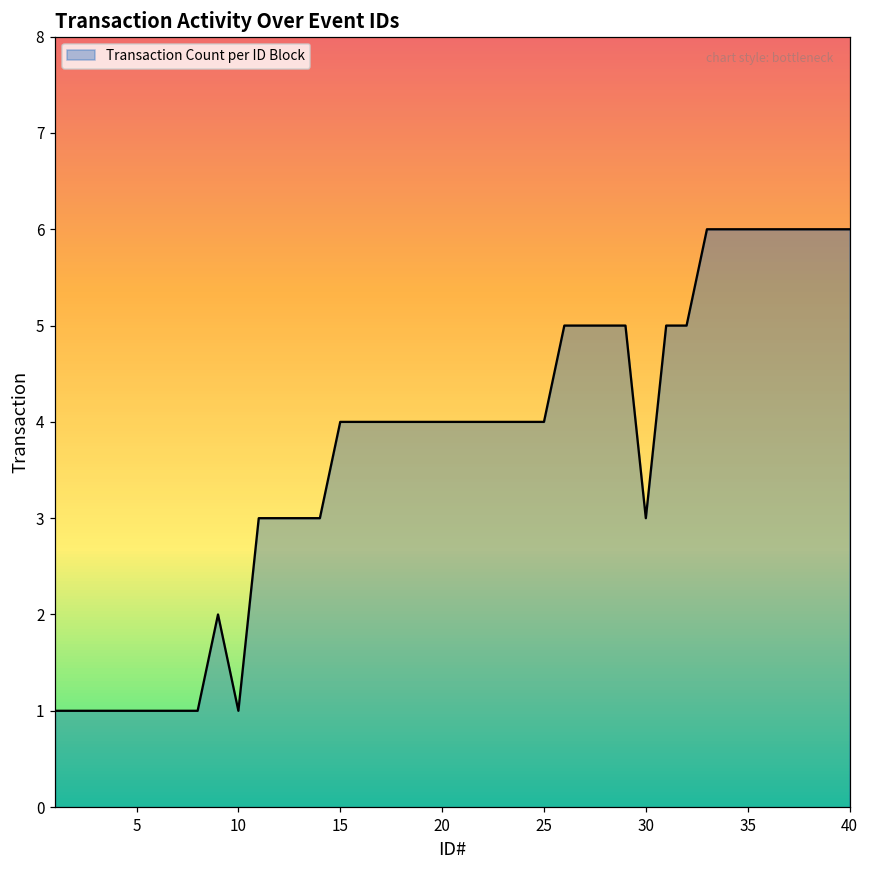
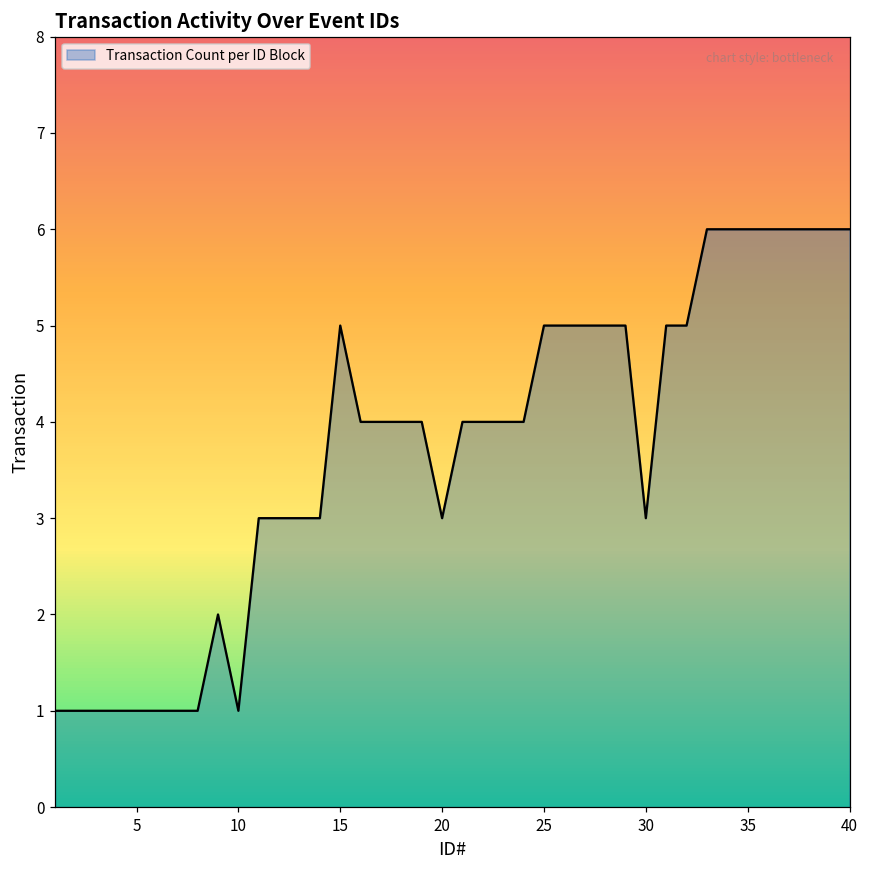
  {
    "5": 1,
    "10": 1,
-   "15": 4,
-   "20": 4,
-   "25": 4,
+   "15": 5,
+   "20": 3,
+   "25": 5,
    "30": 3,
    "35": 6,
    "40": 6
  }
